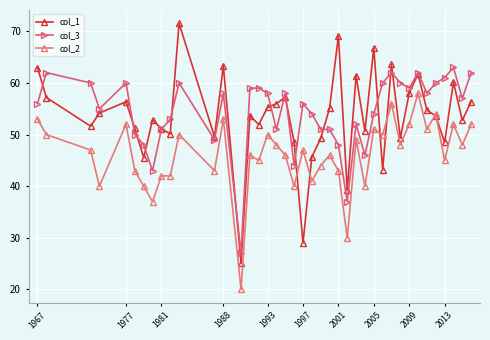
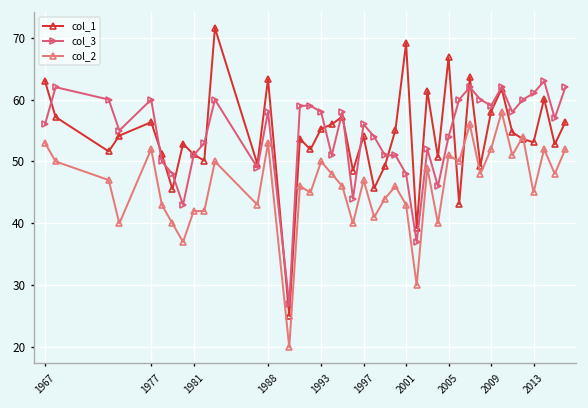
  {
    "col_1": {
      "1967": 63,
      "1977": 56,
      "1988": 63,
      "1993": 55,
-     "1997": 29,
+     "1997": 54,
      "2001": 69,
      "2005": 67,
      "2009": 58,
-     "2013": 48
+     "2013": 53
    }
  }
